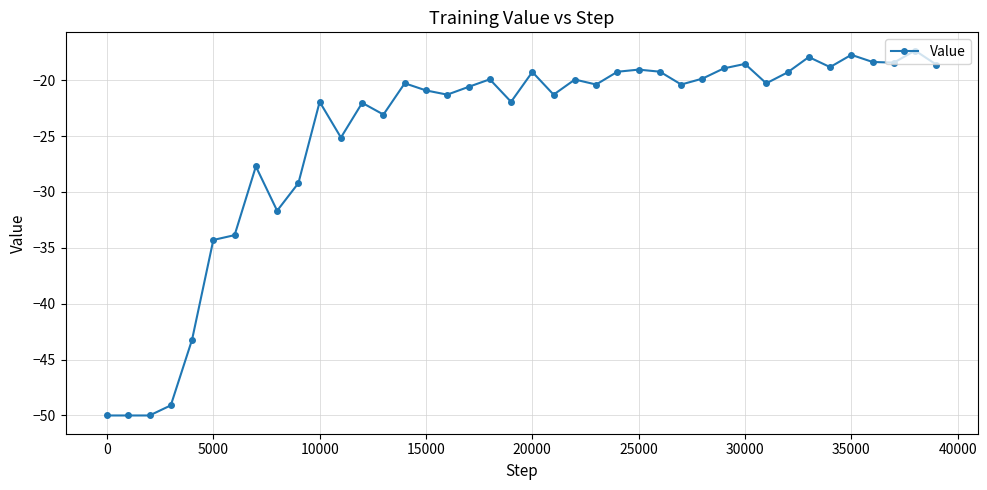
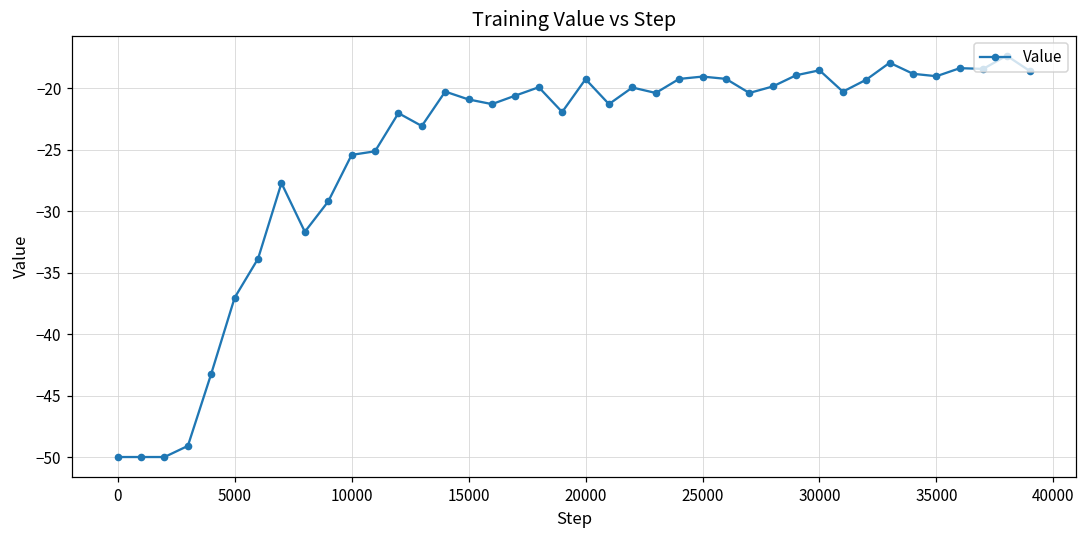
  {
    "0": -50.0,
-   "5000": -34.3,
-   "10000": -21.9,
+   "5000": -37.0,
+   "10000": -25.4,
    "15000": -20.9,
    "20000": -19.3,
    "25000": -19.0,
    "30000": -18.5,
-   "35000": -17.7
+   "35000": -19.0
  }
